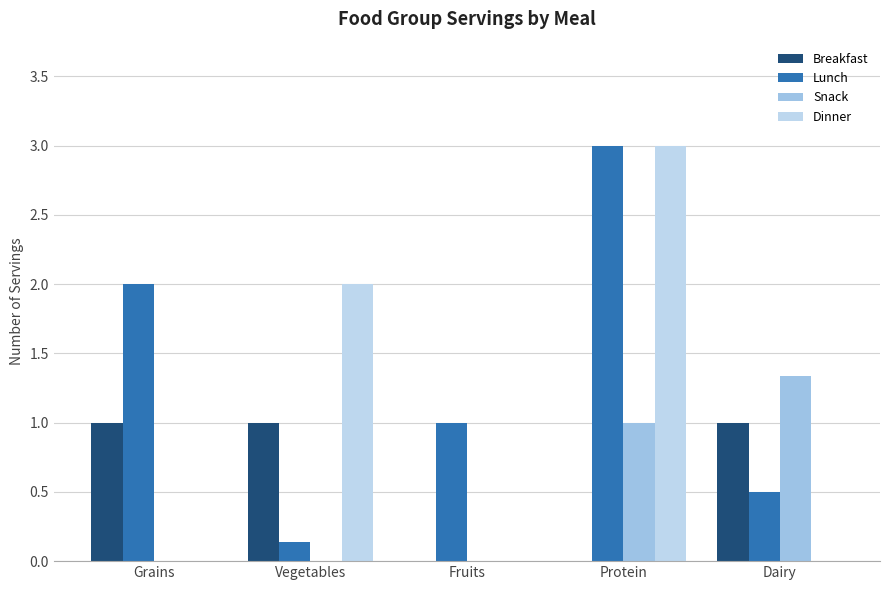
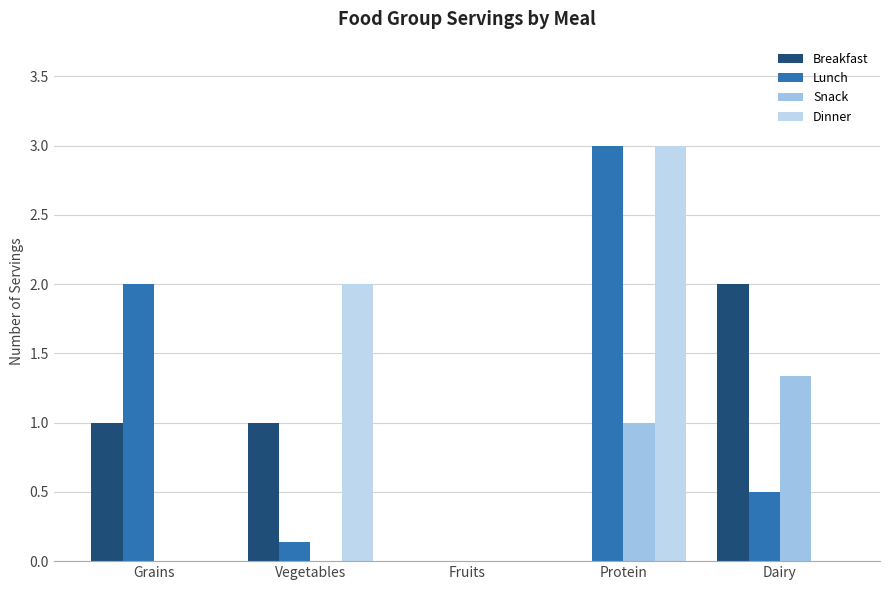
  {
    "Breakfast": {
      "Grains": 1,
      "Vegetables": 1,
      "Fruits": 0,
      "Protein": 0,
-     "Dairy": 1
+     "Dairy": 2
    },
    "Lunch": {
      "Grains": 2,
      "Vegetables": 0.14,
-     "Fruits": 1,
+     "Fruits": 0,
      "Protein": 3,
      "Dairy": 0.50
    }
  }
